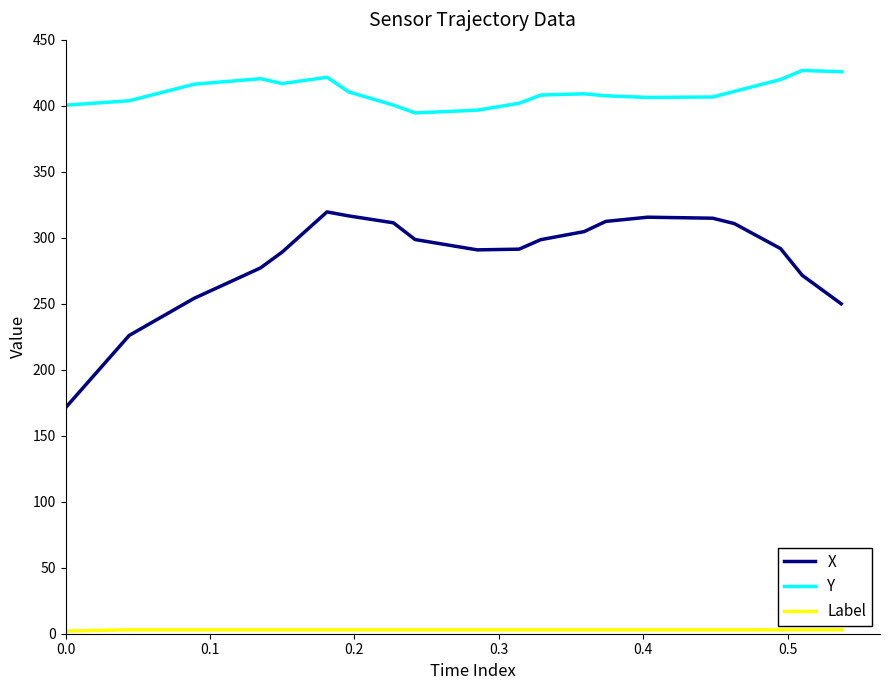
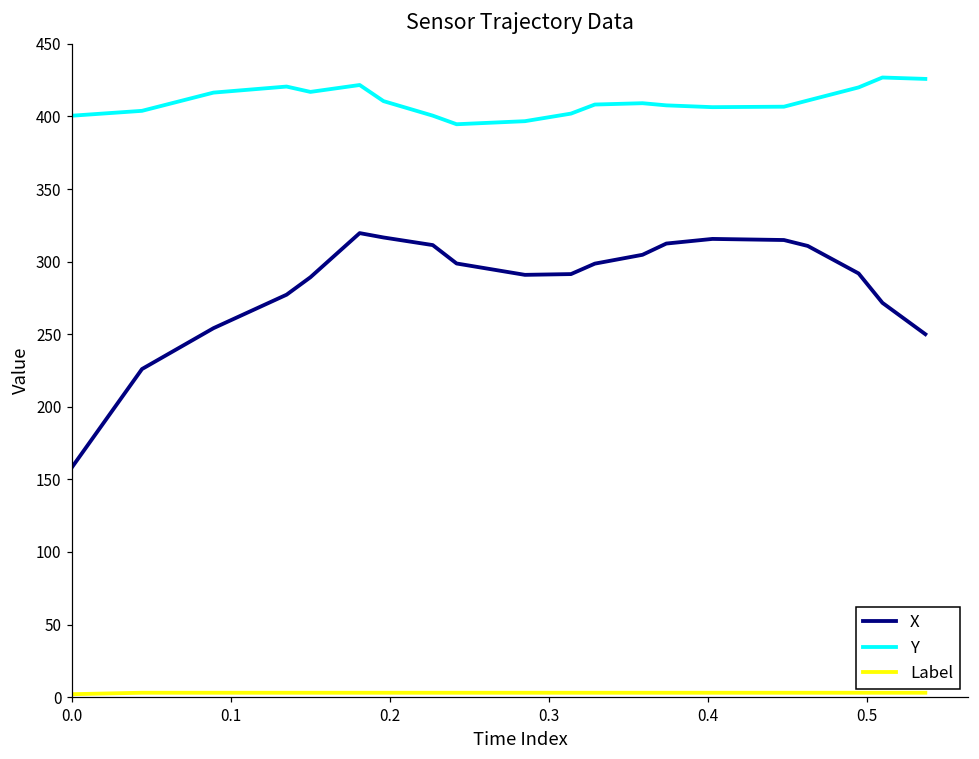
  {
    "X": {
-     "0.0": 171
+     "0.0": 158
    },
    "Y": {
      "0.0": 401
    },
    "Label": {
      "0.0": 2
    }
  }
